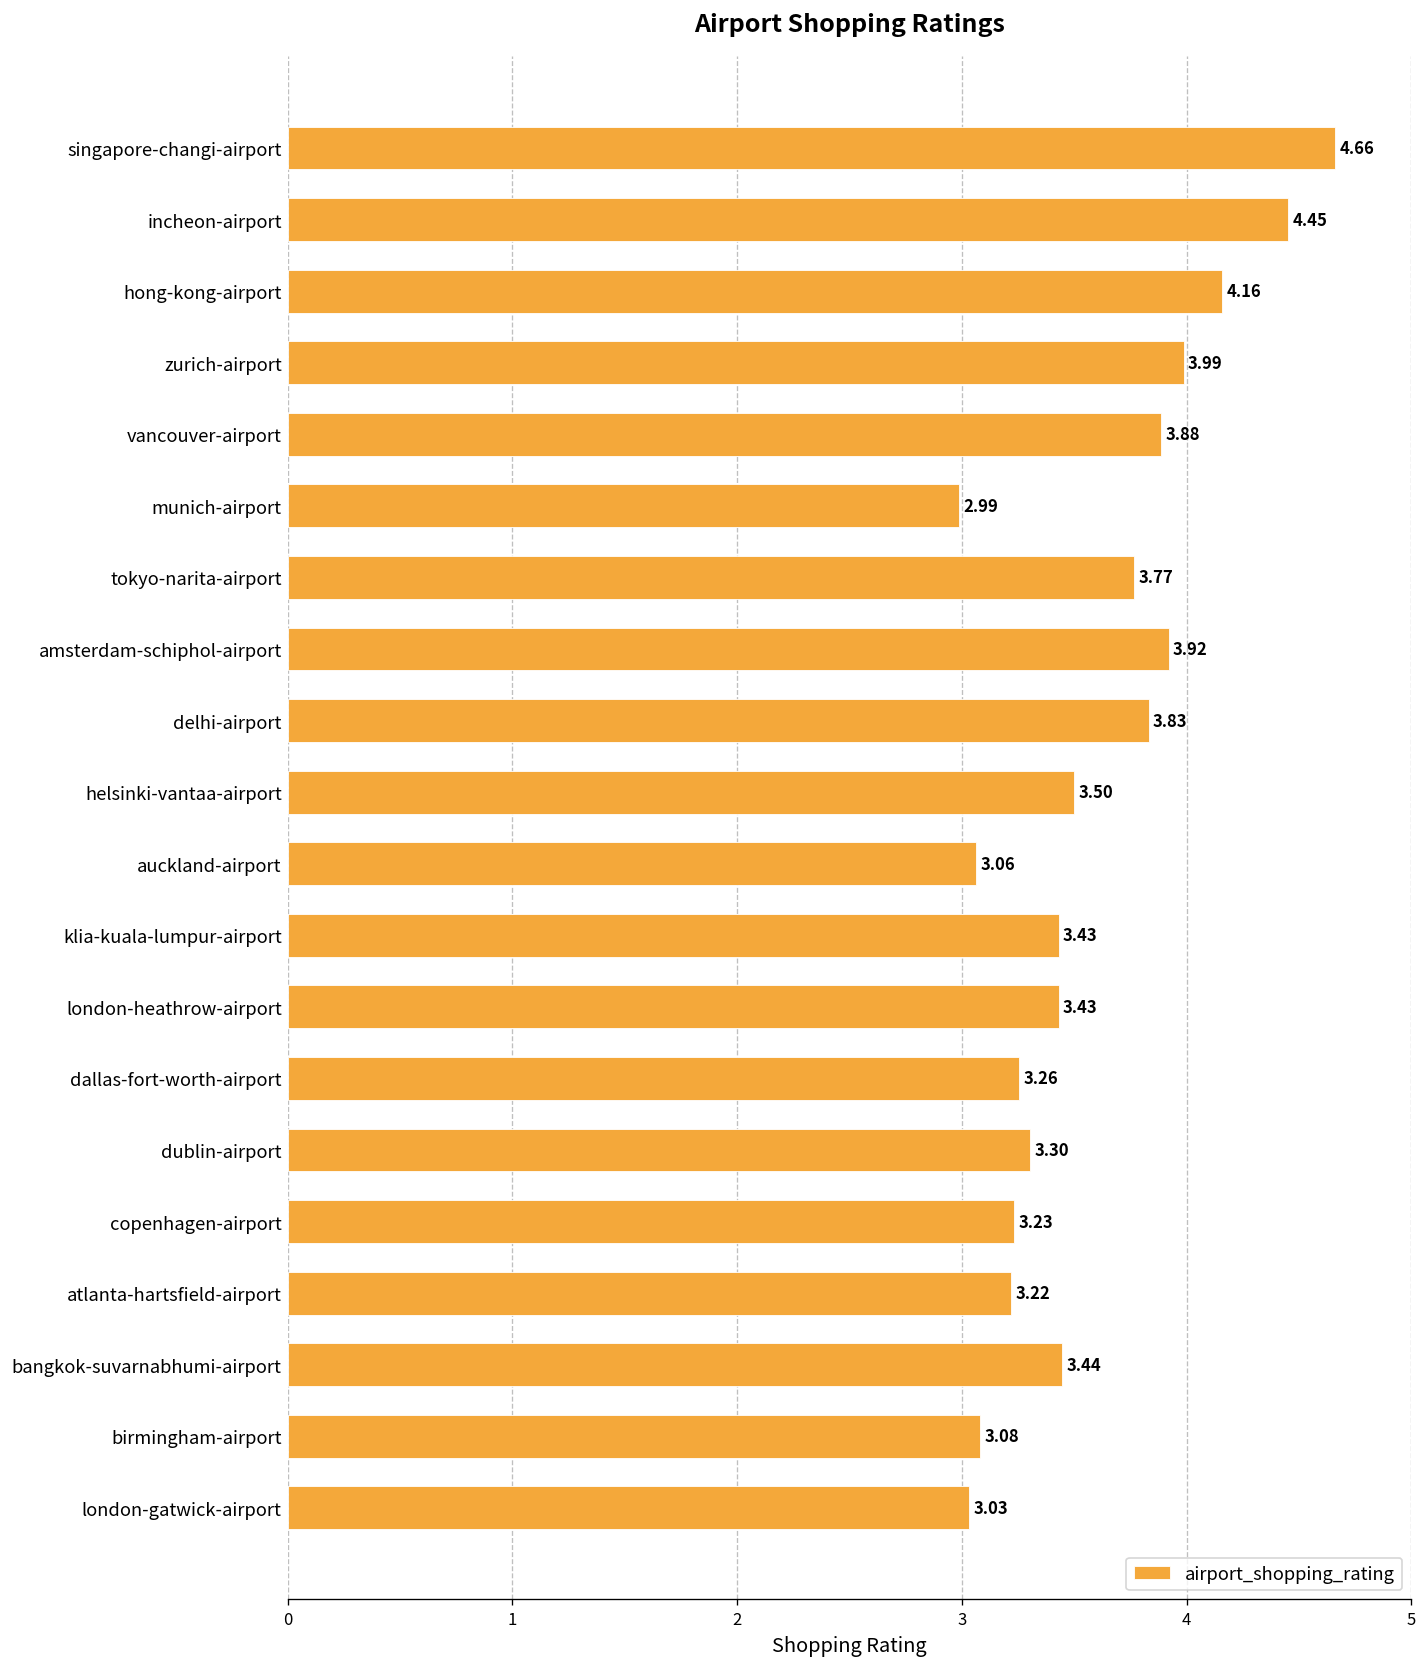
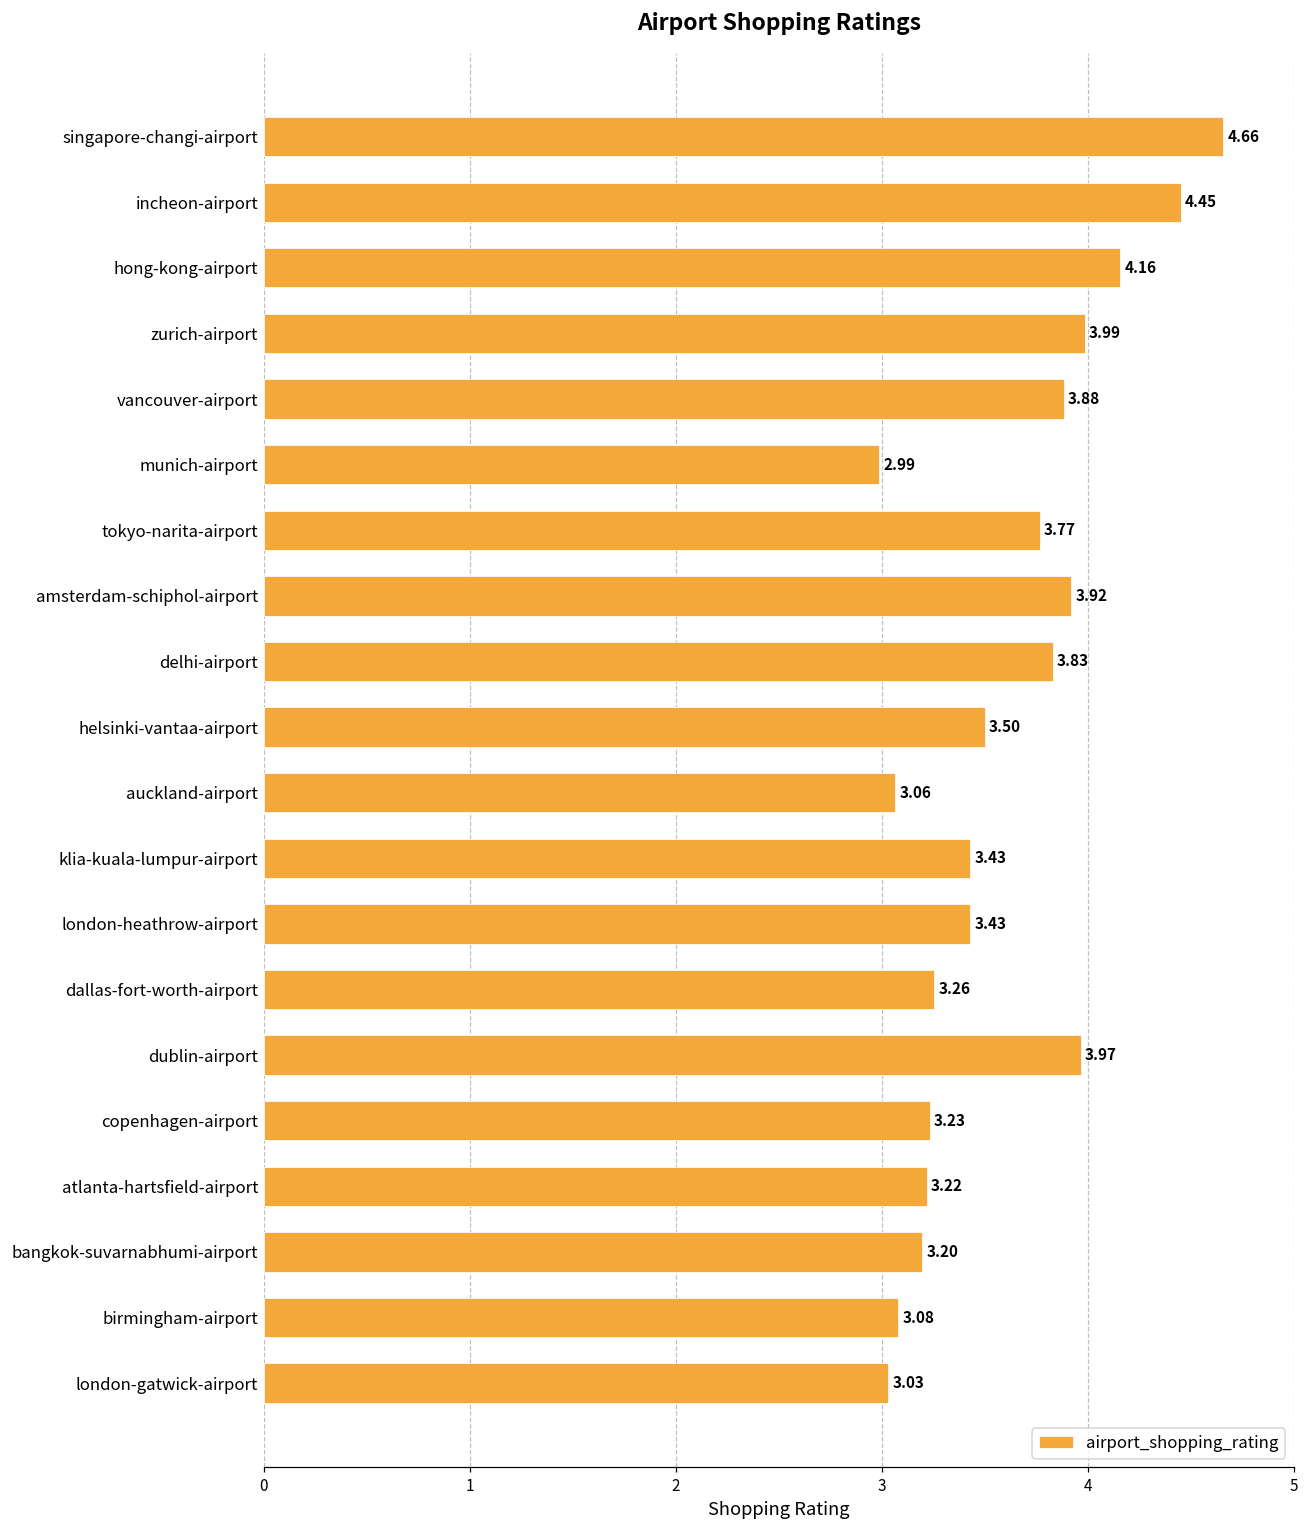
  {
    "singapore-changi-airport": 4.66,
    "incheon-airport": 4.45,
    "hong-kong-airport": 4.16,
    "zurich-airport": 3.99,
    "vancouver-airport": 3.88,
    "munich-airport": 2.99,
    "tokyo-narita-airport": 3.77,
    "amsterdam-schiphol-airport": 3.92,
    "delhi-airport": 3.83,
    "helsinki-vantaa-airport": 3.50,
    "auckland-airport": 3.06,
    "klia-kuala-lumpur-airport": 3.43,
    "london-heathrow-airport": 3.43,
    "dallas-fort-worth-airport": 3.26,
-   "dublin-airport": 3.30,
+   "dublin-airport": 3.97,
    "copenhagen-airport": 3.23,
    "atlanta-hartsfield-airport": 3.22,
-   "bangkok-suvarnabhumi-airport": 3.44,
+   "bangkok-suvarnabhumi-airport": 3.20,
    "birmingham-airport": 3.08,
    "london-gatwick-airport": 3.03
  }
